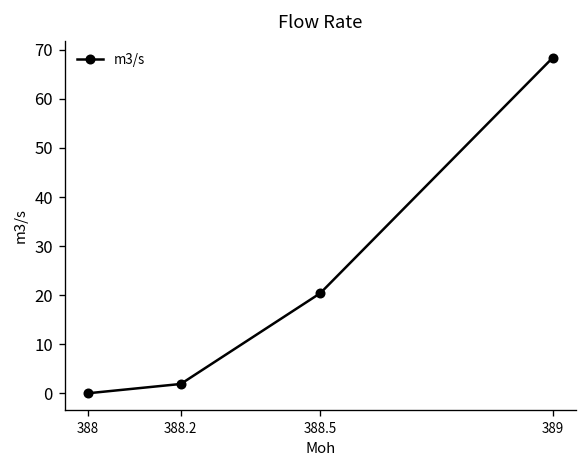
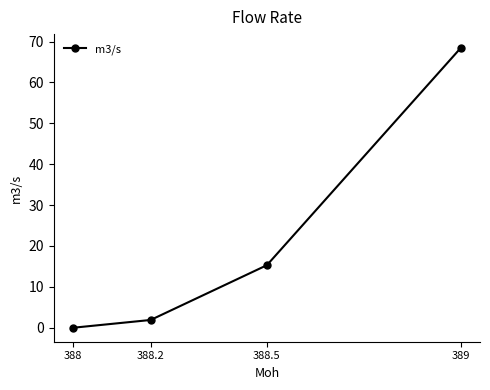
  {
    "388": 0,
    "388.2": 2,
-   "388.5": 20,
+   "388.5": 15,
    "389": 68
  }
